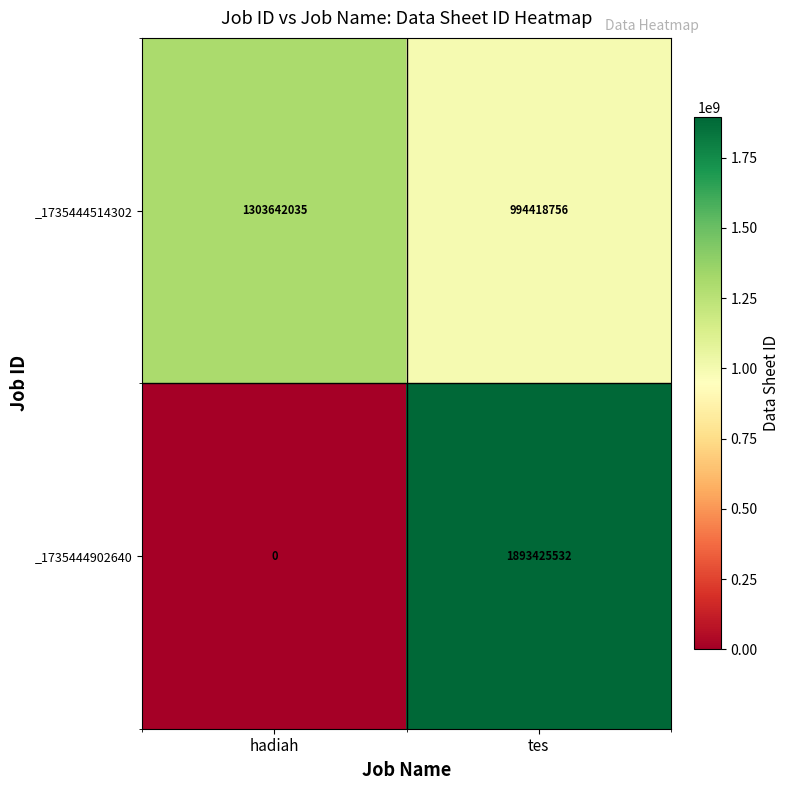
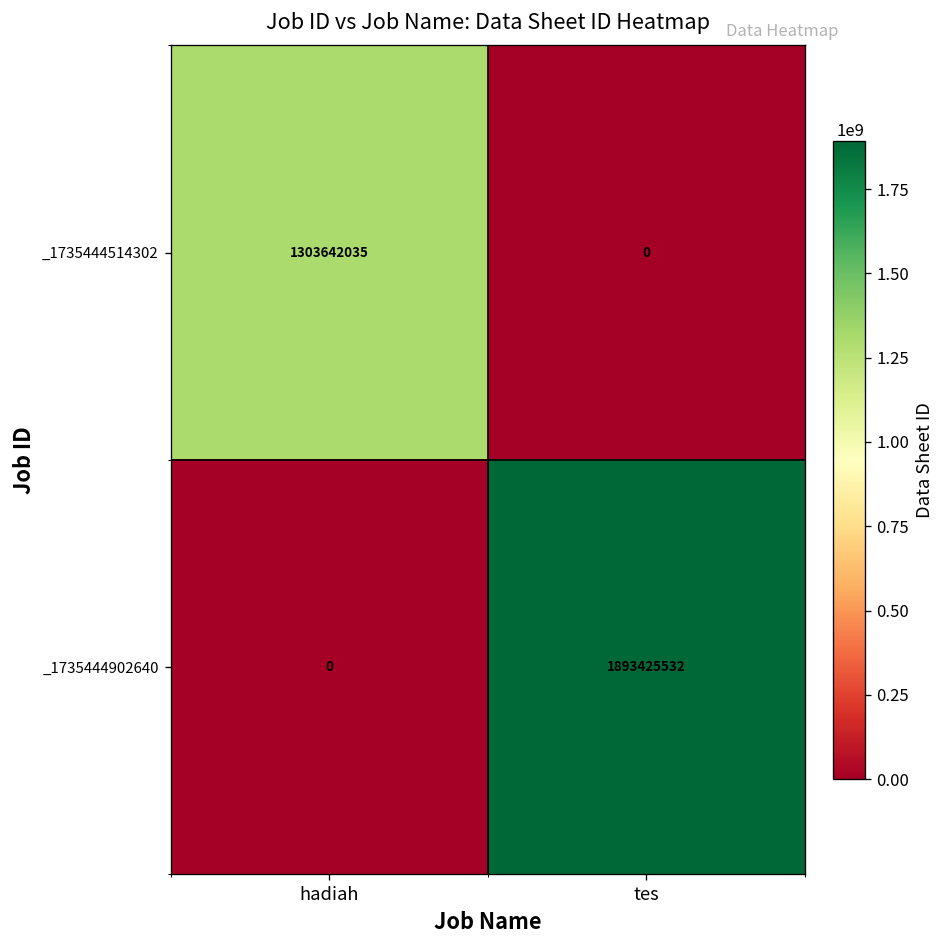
  {
    "_1735444514302": {
      "hadiah": 1303642035,
-     "tes": 994418756
+     "tes": 0
    },
    "_1735444902640": {
      "hadiah": 0,
      "tes": 1893425532
    }
  }
